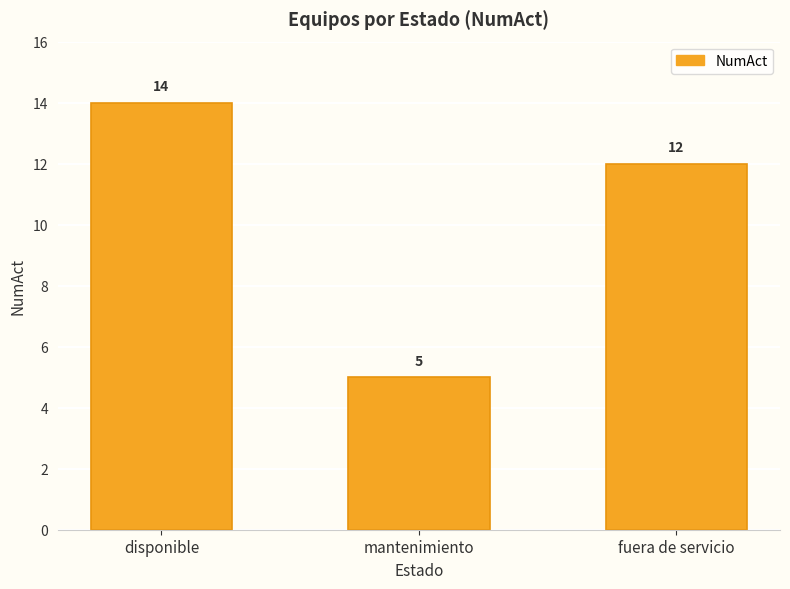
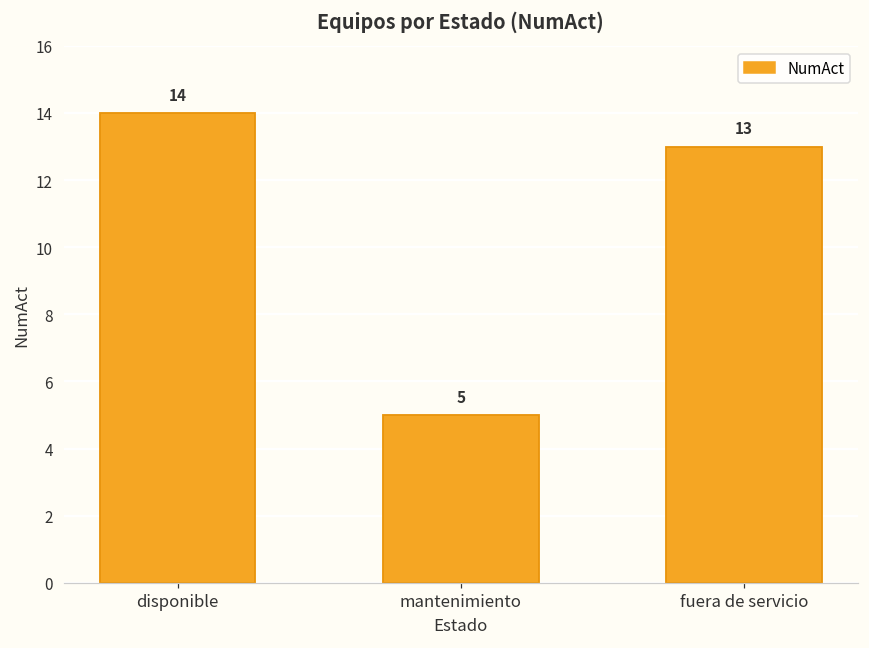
  {
    "disponible": 14,
    "mantenimiento": 5,
-   "fuera de servicio": 12
+   "fuera de servicio": 13
  }
